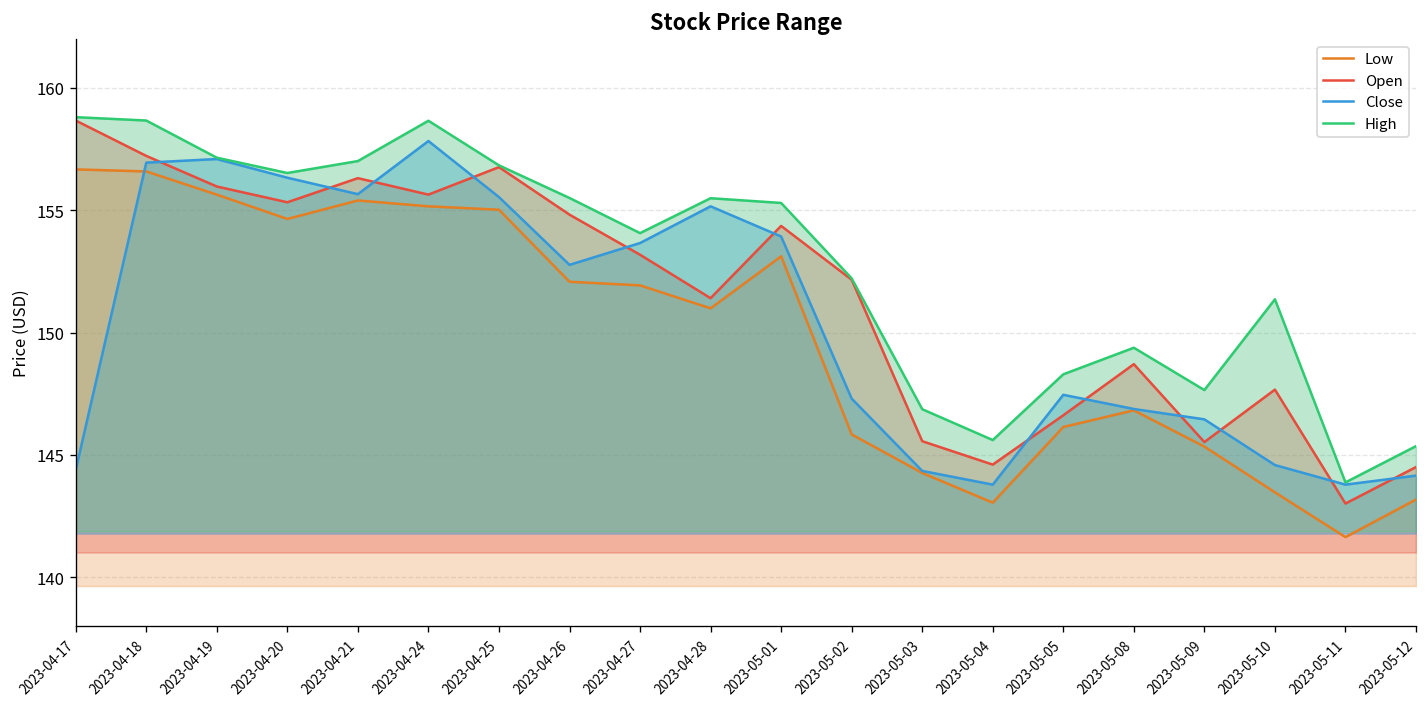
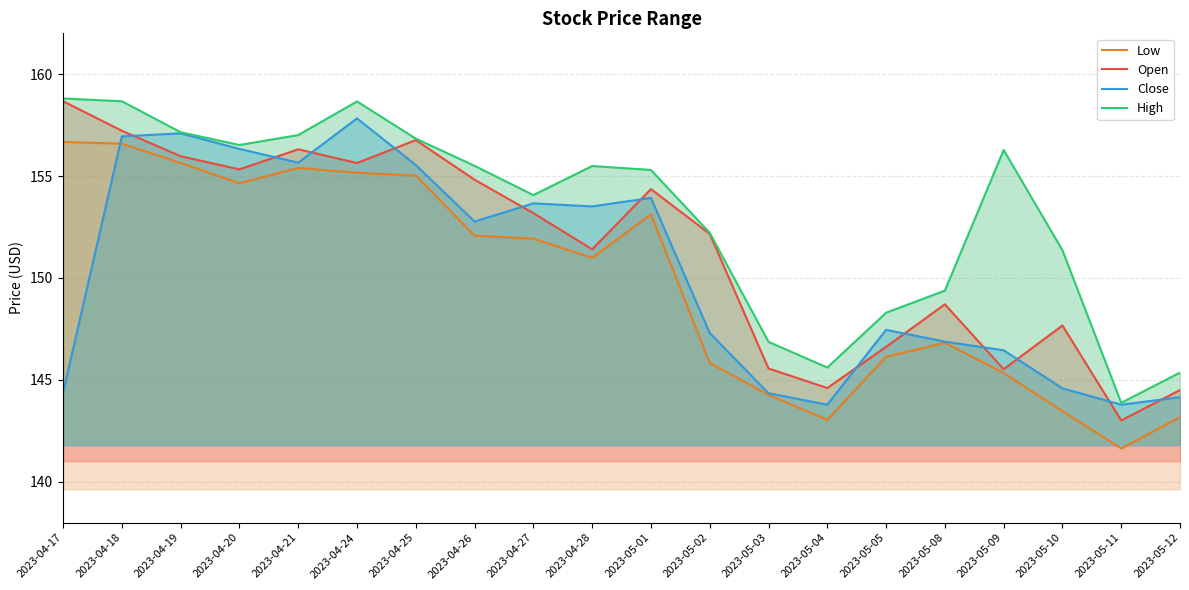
  {
    "Close": {
      "2023-04-17": 144.4,
      "2023-04-18": 156.9,
      "2023-04-20": 156.3,
      "2023-04-21": 155.7,
      "2023-04-24": 157.8,
      "2023-04-25": 155.5,
      "2023-04-26": 152.8,
      "2023-04-27": 153.7,
-     "2023-04-28": 155.2,
+     "2023-04-28": 153.5,
      "2023-05-01": 153.9,
      "2023-05-02": 147.3,
      "2023-05-04": 143.8,
      "2023-05-05": 147.5,
      "2023-05-09": 146.5,
      "2023-05-10": 144.6,
      "2023-05-12": 144.2
    },
    "High": {
      "2023-04-17": 158.8,
      "2023-04-18": 158.7,
      "2023-04-20": 156.5,
      "2023-04-21": 157.0,
      "2023-04-24": 158.7,
      "2023-04-26": 155.5,
      "2023-04-27": 154.1,
      "2023-04-28": 155.5,
      "2023-05-01": 155.3,
      "2023-05-03": 146.9,
      "2023-05-04": 145.6,
      "2023-05-05": 148.3,
      "2023-05-08": 149.4,
-     "2023-05-09": 147.7,
+     "2023-05-09": 156.3,
      "2023-05-10": 151.4,
      "2023-05-12": 145.4
    }
  }
